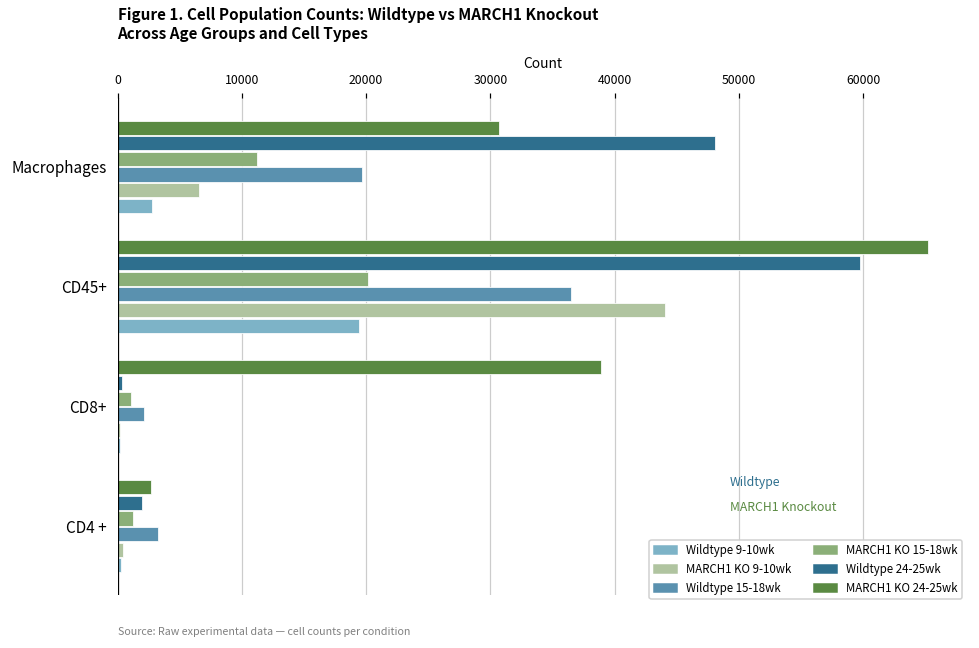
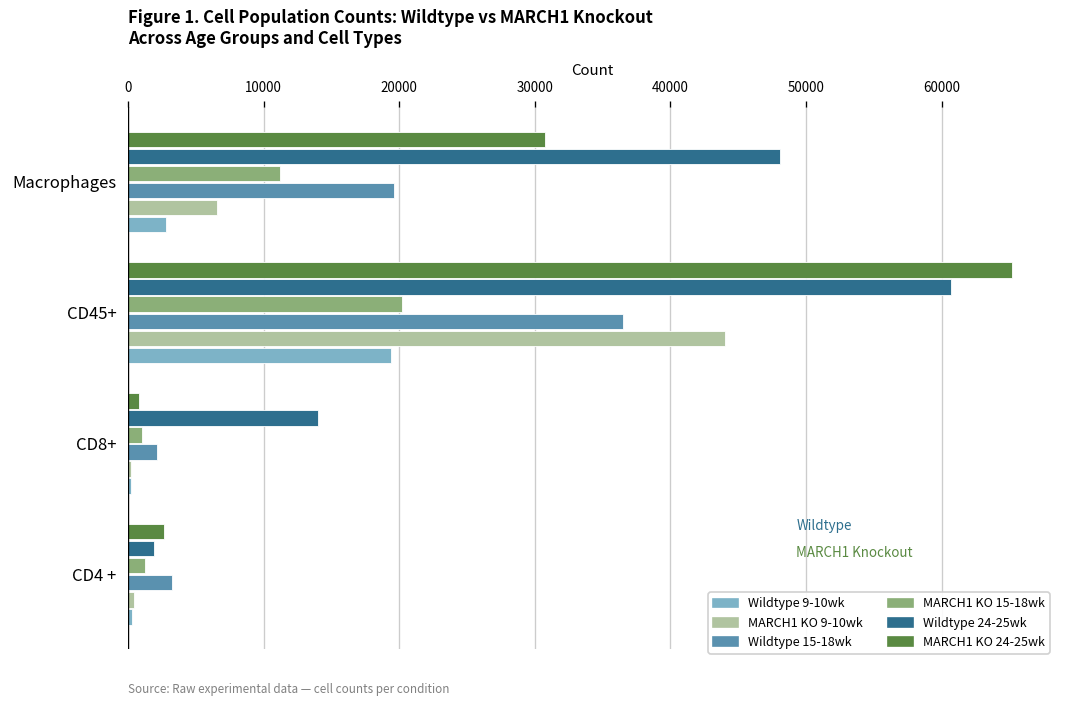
  {
    "Wildtype 24-25wk": {
      "Macrophages": 48100,
-     "CD45+": 59700,
-     "CD8+": 400,
+     "CD45+": 60700,
+     "CD8+": 14000,
      "CD4 +": 1900
    },
    "MARCH1 KO 24-25wk": {
      "Macrophages": 30700,
      "CD45+": 65200,
-     "CD8+": 38900,
+     "CD8+": 800,
      "CD4 +": 2700
    }
  }
